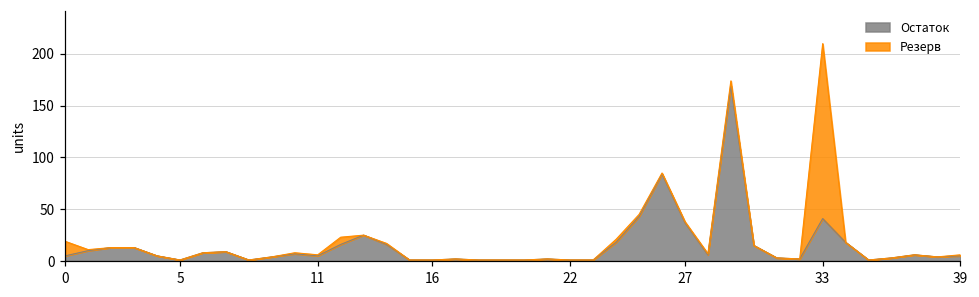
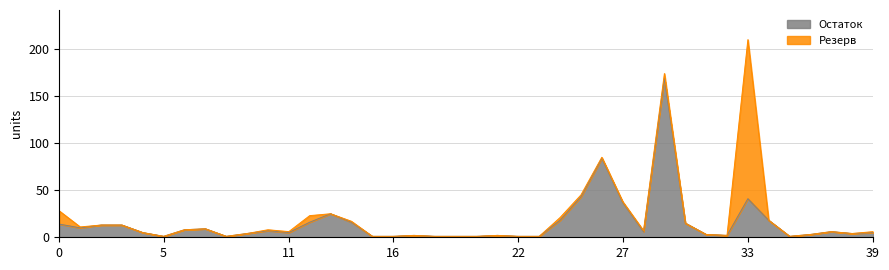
  {
    "Остаток": {
-     "0": 5,
+     "0": 14,
      "33": 40
    },
    "Резерв": {
      "0": 10,
      "33": 170
    }
  }
